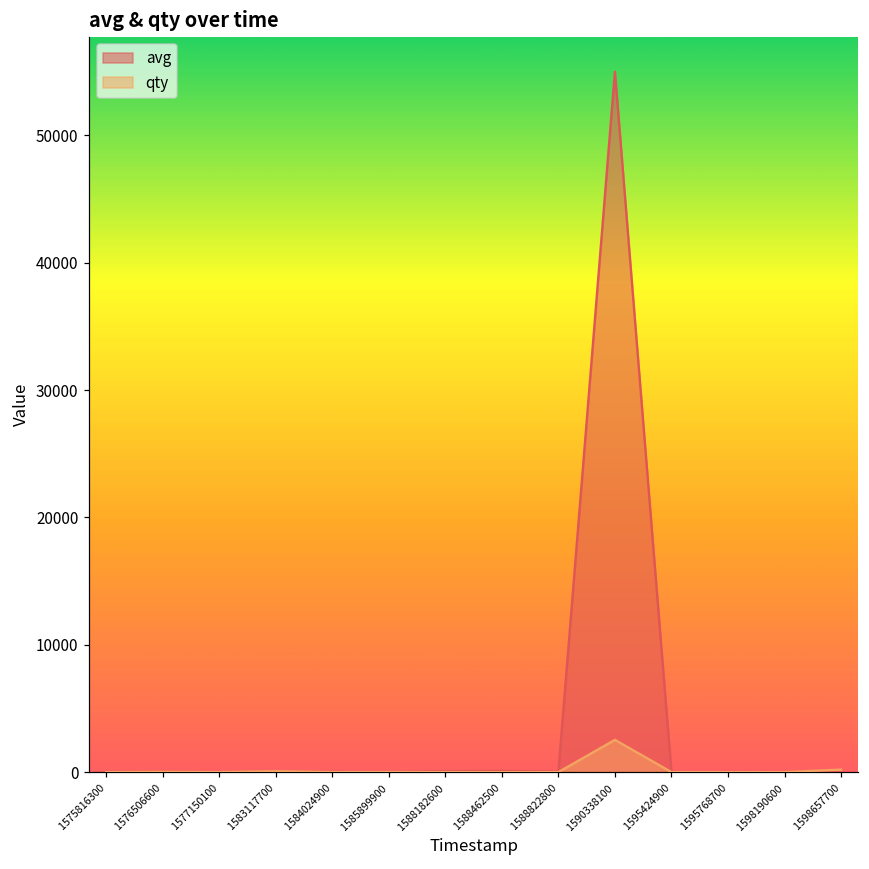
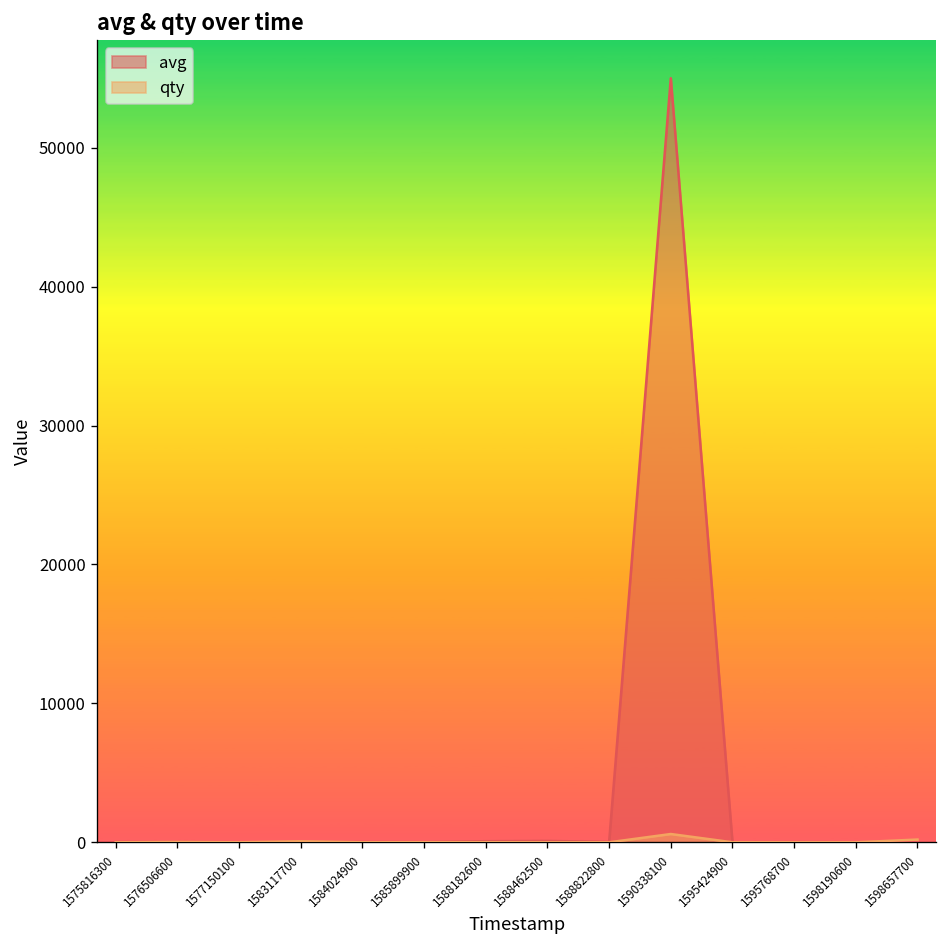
  {
    "avg": {
      "1590338100": 55000
    },
    "qty": {
-     "1590338100": 2500
+     "1590338100": 600
    }
  }
